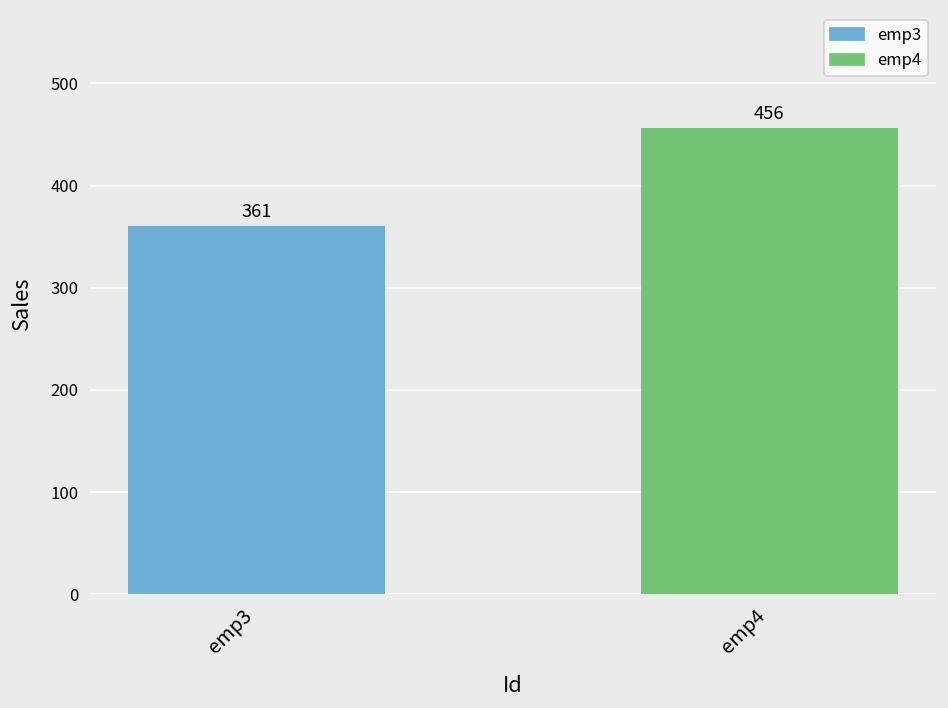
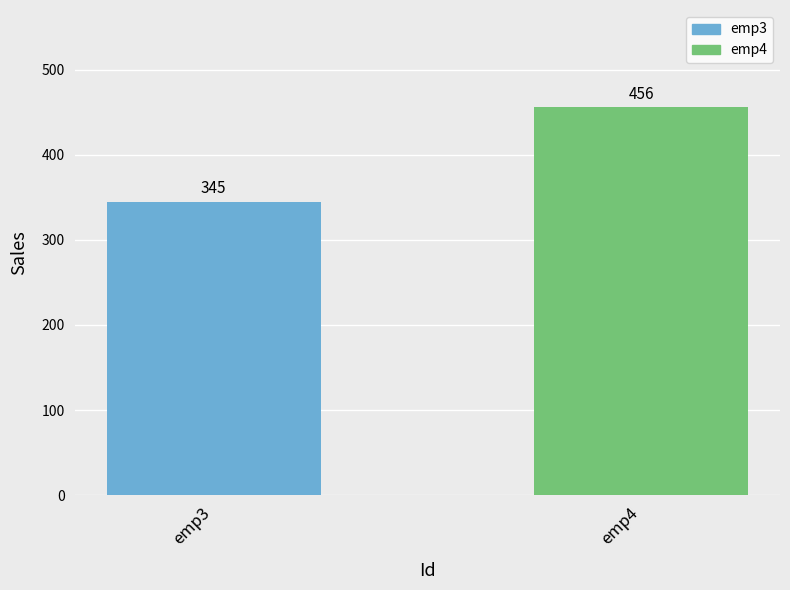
  {
-   "emp3": 361,
+   "emp3": 345,
    "emp4": 456
  }
